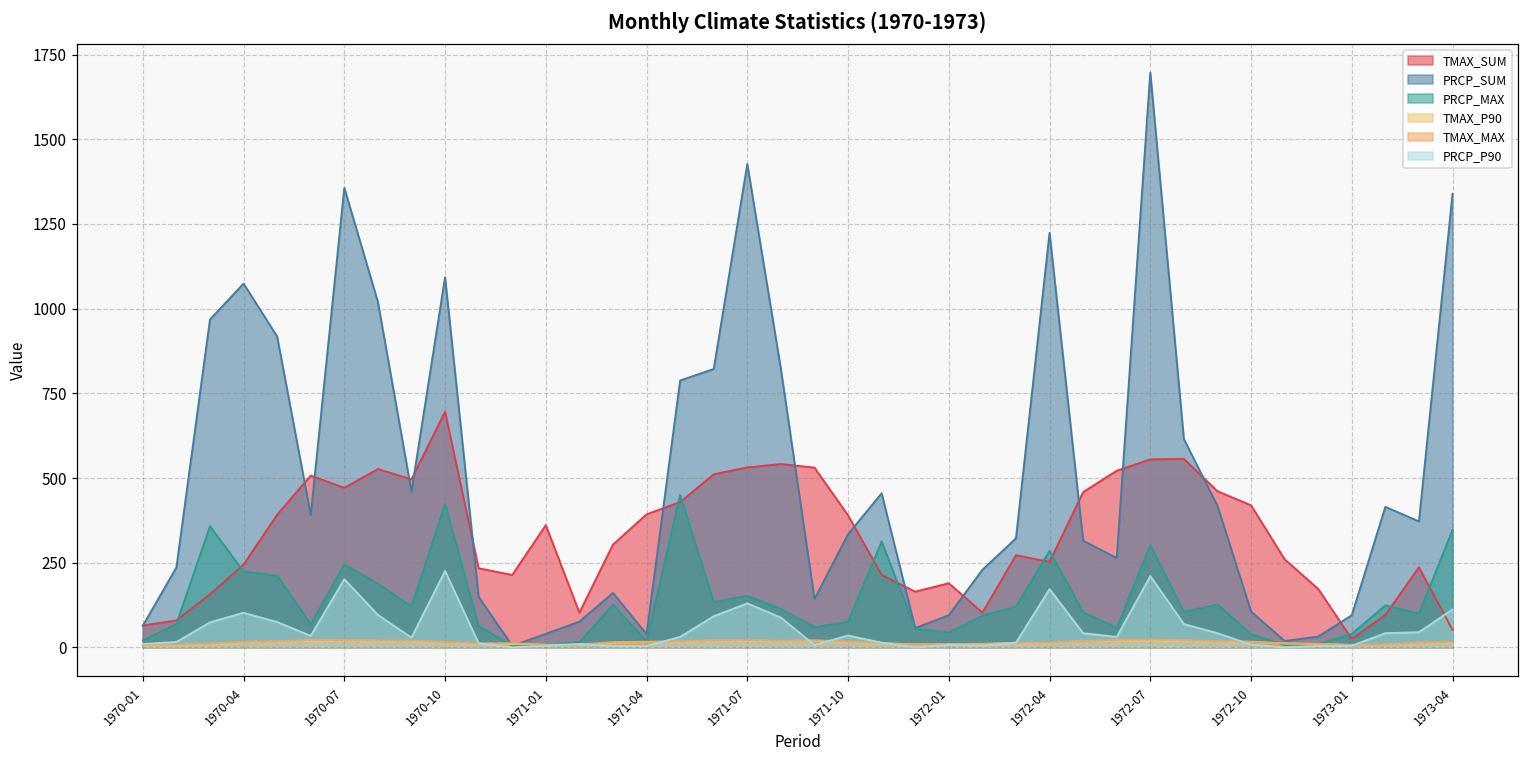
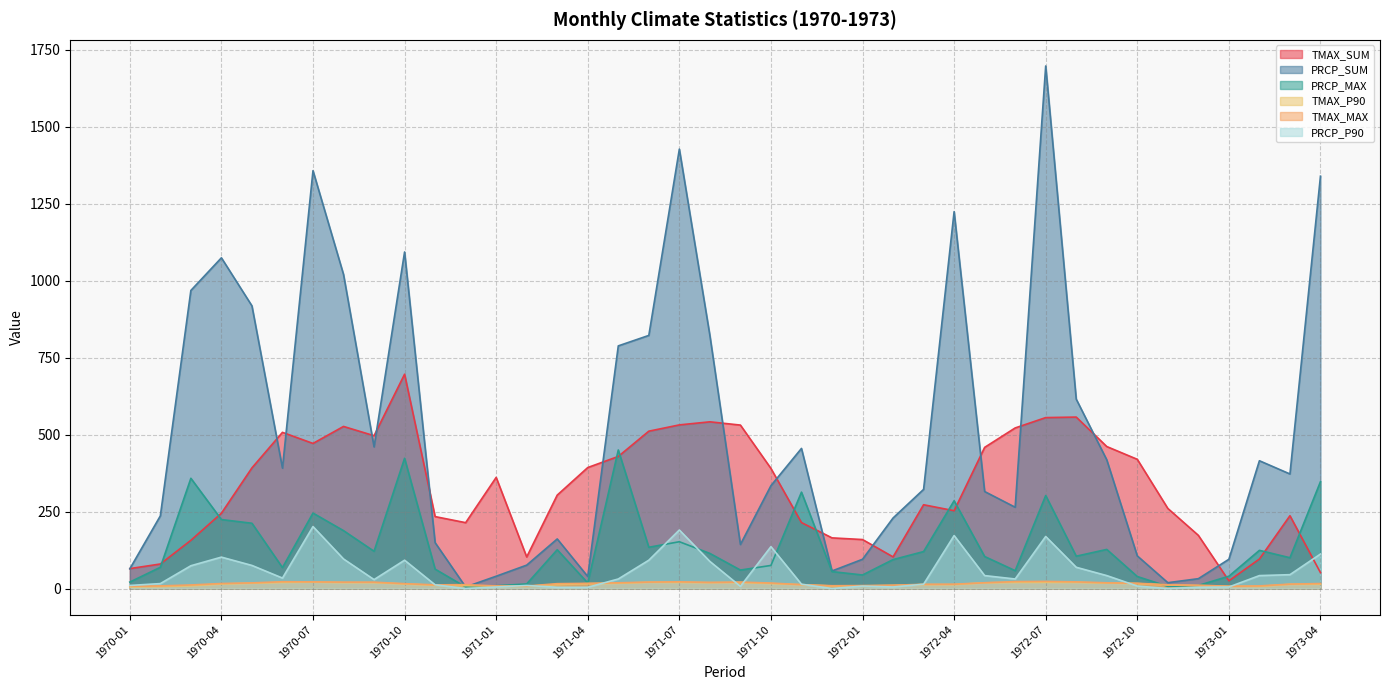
  {
    "TMAX_SUM": {
      "1970-04": 240,
      "1970-07": 470,
      "1970-10": 700,
      "1971-01": 360,
      "1971-04": 390,
      "1971-07": 530,
      "1971-10": 390,
-     "1972-01": 190,
+     "1972-01": 160,
      "1972-04": 250,
      "1972-07": 560,
      "1972-10": 420,
      "1973-01": 30,
      "1973-04": 50
    },
    "PRCP_P90": {
      "1970-04": 100,
      "1970-07": 200,
-     "1970-10": 230,
+     "1970-10": 90,
      "1971-04": 0,
-     "1971-07": 130,
-     "1971-10": 40,
+     "1971-07": 190,
+     "1971-10": 140,
      "1972-04": 170,
-     "1972-07": 210,
+     "1972-07": 170,
      "1973-04": 110
    }
  }
